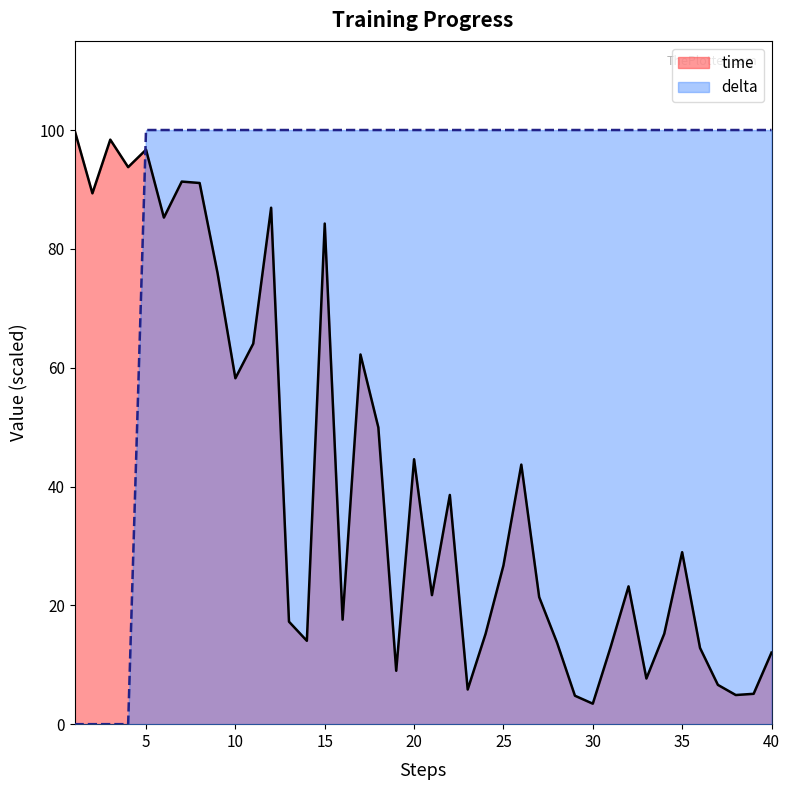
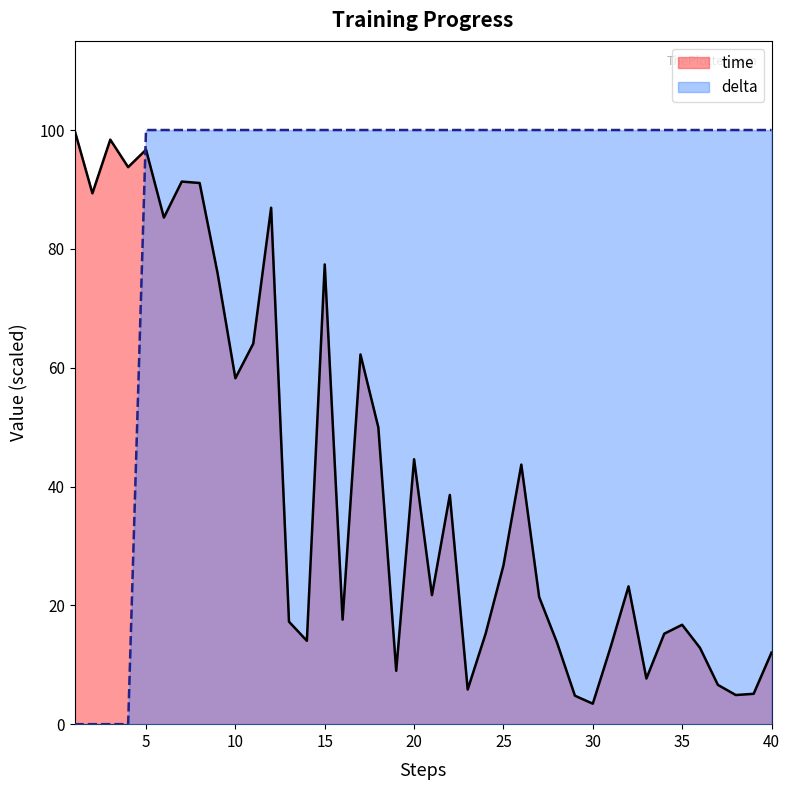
  {
    "time": {
      "5": 97,
      "10": 58,
-     "15": 84,
+     "15": 77,
      "20": 45,
      "25": 27,
      "30": 3,
-     "35": 29,
+     "35": 17,
      "40": 12
    },
    "delta": {
      "5": 100,
      "10": 100,
      "15": 100,
      "20": 100,
      "25": 100,
      "30": 100,
      "35": 100,
      "40": 100
    }
  }
